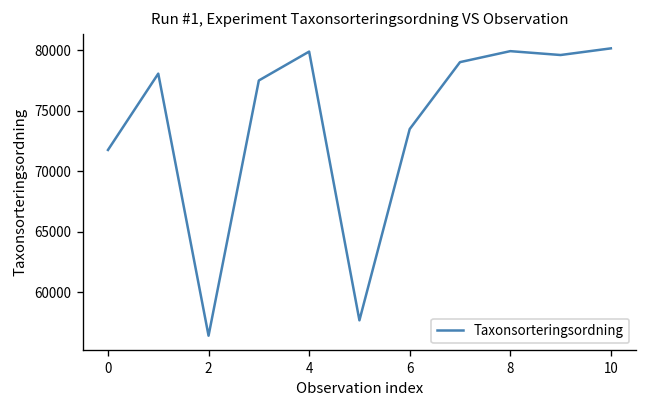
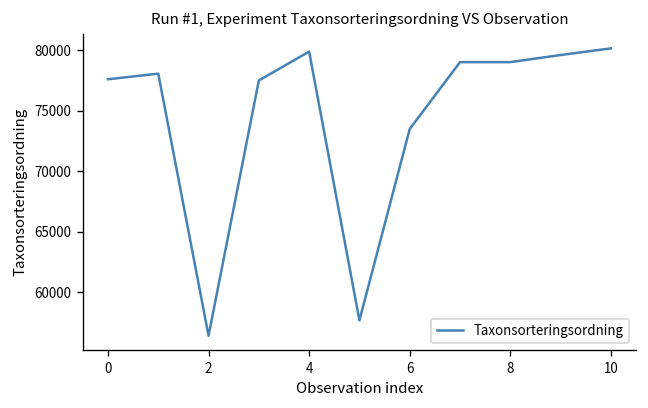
  {
-   "0": 71800,
+   "0": 77600,
    "2": 56400,
    "4": 79900,
    "6": 73500,
-   "8": 79900,
+   "8": 79000,
    "10": 80200
  }
